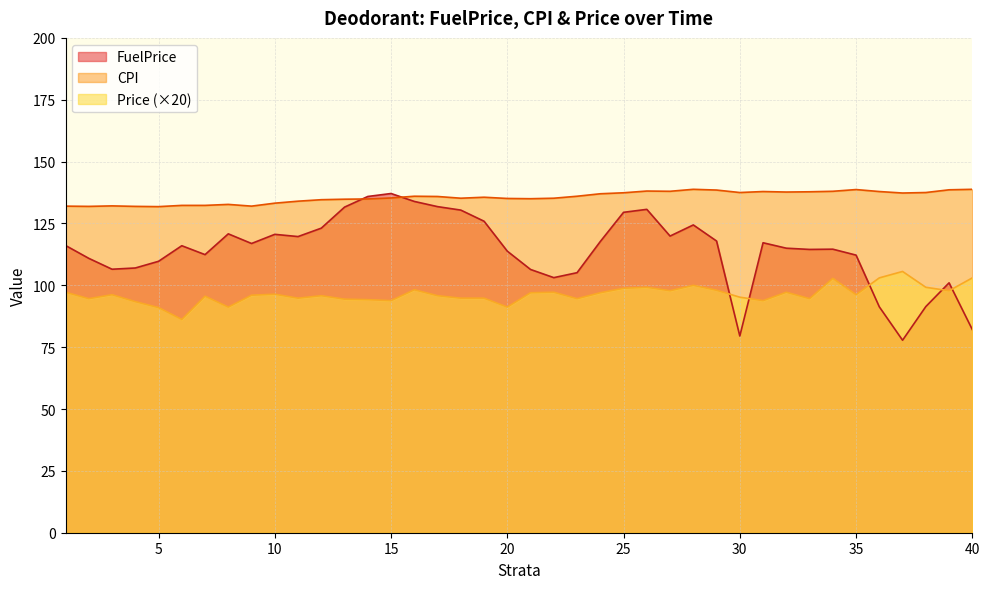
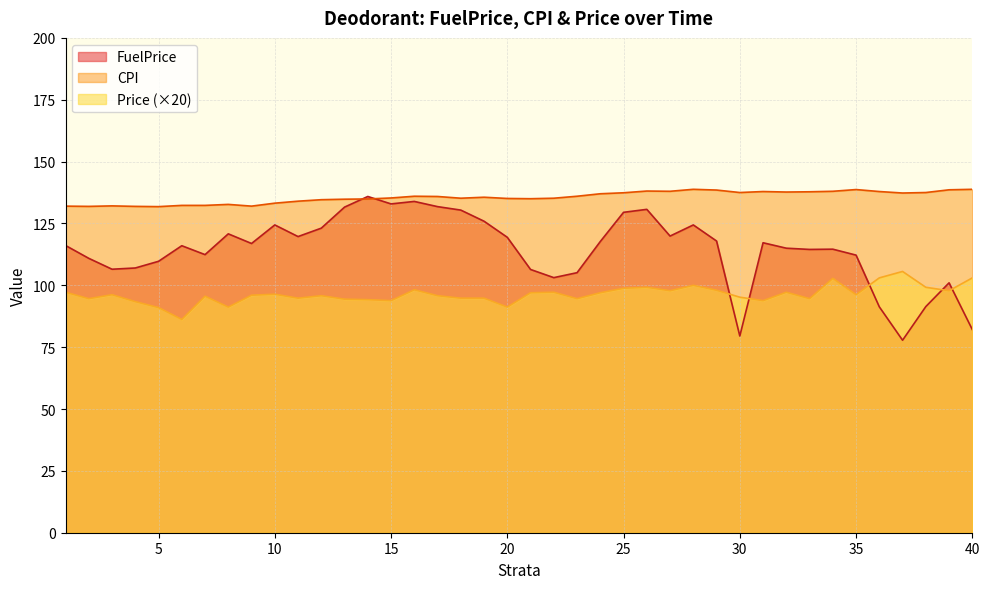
  {
    "FuelPrice": {
      "5": 110,
-     "10": 121,
-     "15": 137,
-     "20": 114,
+     "10": 124,
+     "15": 133,
+     "20": 119,
      "25": 130,
      "30": 80,
      "35": 112,
      "40": 82
    }
  }
